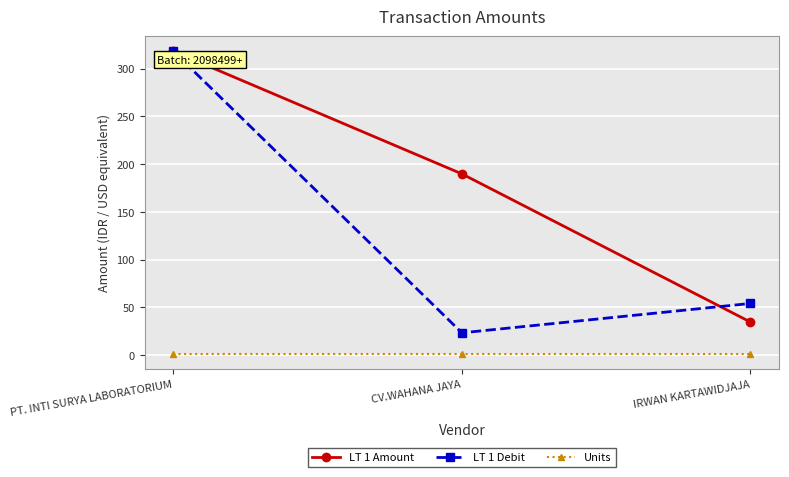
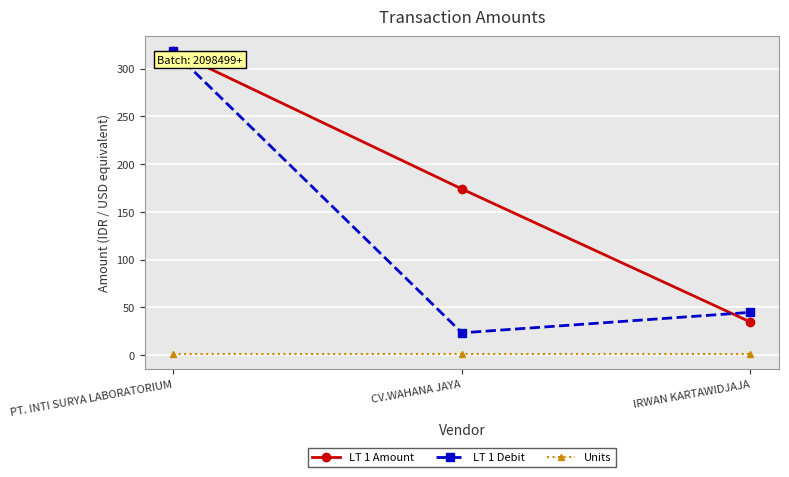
  {
    "LT 1 Amount": {
-     "CV.WAHANA JAYA": 190,
+     "CV.WAHANA JAYA": 170,
      "IRWAN KARTAWIDJAJA": 30
    },
    "LT 1 Debit": {
      "CV.WAHANA JAYA": 20,
-     "IRWAN KARTAWIDJAJA": 50
+     "IRWAN KARTAWIDJAJA": 40
    },
    "Units": {
      "PT. INTI SURYA LABORATORIUM": 0,
      "CV.WAHANA JAYA": 0,
      "IRWAN KARTAWIDJAJA": 0
    }
  }
